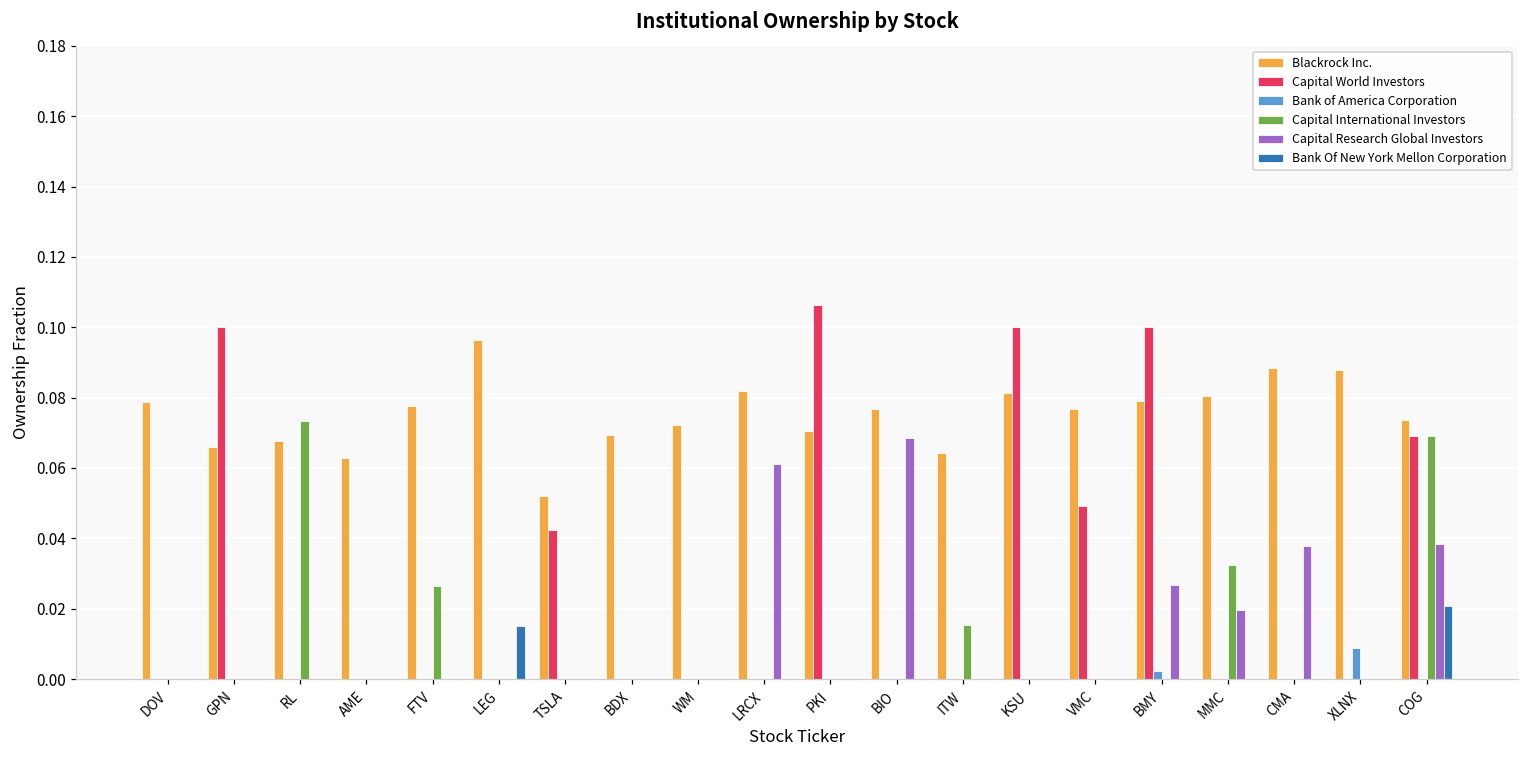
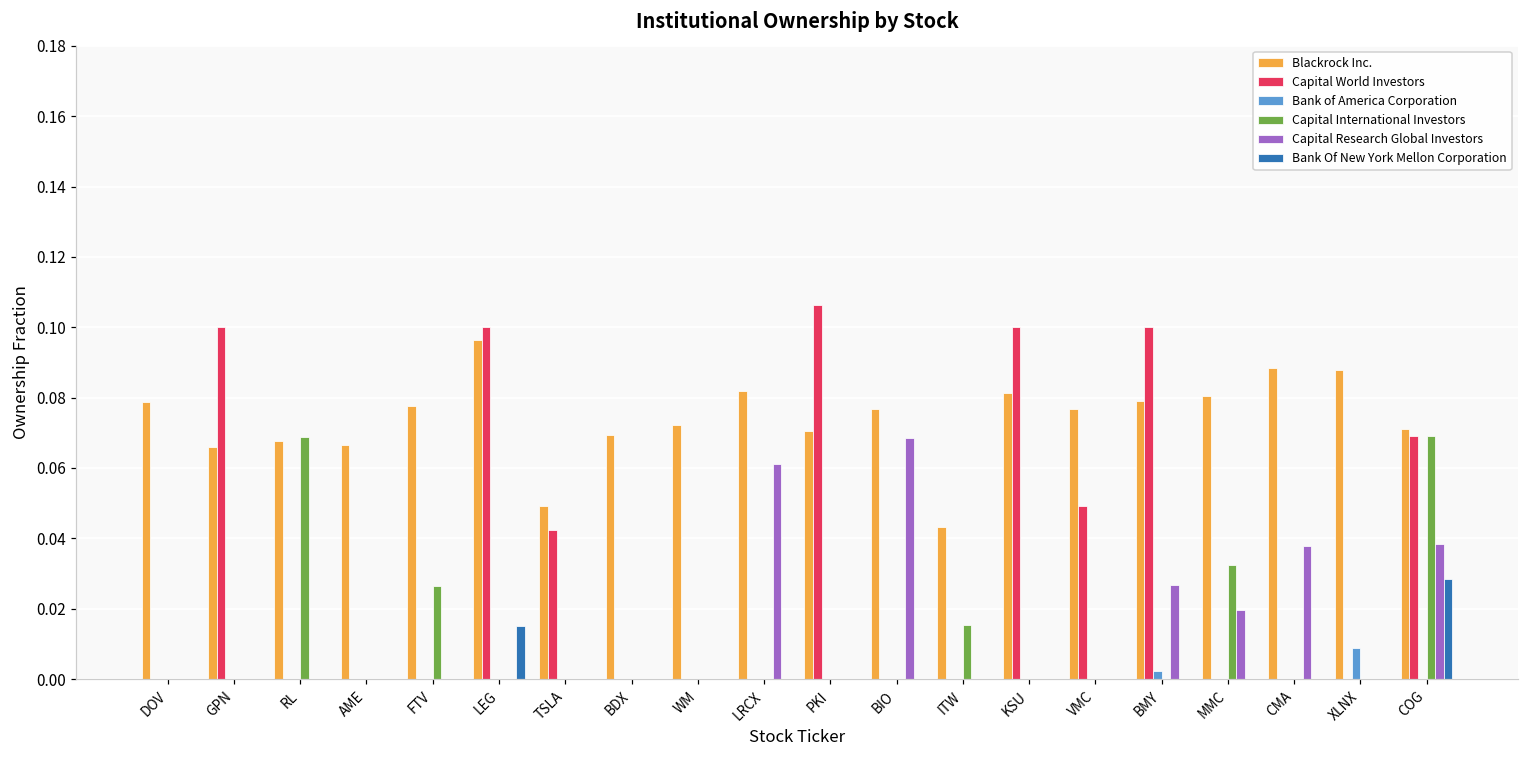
  {
    "Blackrock Inc.": {
      "DOV": 0.079,
      "GPN": 0.066,
      "RL": 0.068,
-     "AME": 0.063,
+     "AME": 0.066,
      "FTV": 0.078,
      "LEG": 0.096,
-     "TSLA": 0.052,
+     "TSLA": 0.049,
      "BDX": 0.069,
      "WM": 0.072,
      "LRCX": 0.082,
      "PKI": 0.071,
      "BIO": 0.077,
-     "ITW": 0.064,
+     "ITW": 0.043,
      "KSU": 0.081,
      "VMC": 0.077,
      "BMY": 0.079,
      "MMC": 0.080,
      "CMA": 0.088,
      "XLNX": 0.088,
-     "COG": 0.074
+     "COG": 0.071
    },
    "Capital World Investors": {
      "DOV": 0.0,
      "GPN": 0.1,
      "RL": 0.0,
      "AME": 0.0,
      "FTV": 0.0,
-     "LEG": 0.0,
+     "LEG": 0.1,
      "TSLA": 0.042,
      "BDX": 0.0,
      "WM": 0.0,
      "LRCX": 0.0,
      "PKI": 0.106,
      "BIO": 0.0,
      "ITW": 0.0,
      "KSU": 0.1,
      "VMC": 0.049,
      "BMY": 0.1,
      "MMC": 0.0,
      "CMA": 0.0,
      "XLNX": 0.0,
      "COG": 0.069
    },
    "Bank of America Corporation": {
      "DOV": 0.000,
      "GPN": 0.000,
      "RL": 0.000,
      "AME": 0.000,
      "FTV": 0.000,
      "LEG": 0.000,
      "TSLA": 0.000,
      "BDX": 0.000,
      "WM": 0.000,
      "LRCX": 0.000,
      "PKI": 0.000,
      "BIO": 0.000,
      "ITW": 0.000,
      "KSU": 0.000,
      "VMC": 0.000,
      "BMY": 0.002,
      "MMC": 0.000,
      "CMA": 0.000,
      "XLNX": 0.009,
      "COG": 0.000
    },
    "Capital International Investors": {
      "DOV": 0.000,
      "GPN": 0.000,
-     "RL": 0.073,
+     "RL": 0.069,
      "AME": 0.000,
      "FTV": 0.026,
      "LEG": 0.000,
      "TSLA": 0.000,
      "BDX": 0.000,
      "WM": 0.000,
      "LRCX": 0.000,
      "PKI": 0.000,
      "BIO": 0.000,
      "ITW": 0.015,
      "KSU": 0.000,
      "VMC": 0.000,
      "BMY": 0.000,
      "MMC": 0.032,
      "CMA": 0.000,
      "XLNX": 0.000,
      "COG": 0.069
    },
    "Capital Research Global Investors": {
      "DOV": 0.000,
      "GPN": 0.000,
      "RL": 0.000,
      "AME": 0.000,
      "FTV": 0.000,
      "LEG": 0.000,
      "TSLA": 0.000,
      "BDX": 0.000,
      "WM": 0.000,
      "LRCX": 0.061,
      "PKI": 0.000,
      "BIO": 0.069,
      "ITW": 0.000,
      "KSU": 0.000,
      "VMC": 0.000,
      "BMY": 0.027,
      "MMC": 0.020,
      "CMA": 0.038,
      "XLNX": 0.000,
      "COG": 0.038
    },
    "Bank Of New York Mellon Corporation": {
      "DOV": 0.000,
      "GPN": 0.000,
      "RL": 0.000,
      "AME": 0.000,
      "FTV": 0.000,
      "LEG": 0.015,
      "TSLA": 0.000,
      "BDX": 0.000,
      "WM": 0.000,
      "LRCX": 0.000,
      "PKI": 0.000,
      "BIO": 0.000,
      "ITW": 0.000,
      "KSU": 0.000,
      "VMC": 0.000,
      "BMY": 0.000,
      "MMC": 0.000,
      "CMA": 0.000,
      "XLNX": 0.000,
-     "COG": 0.021
+     "COG": 0.029
    }
  }
